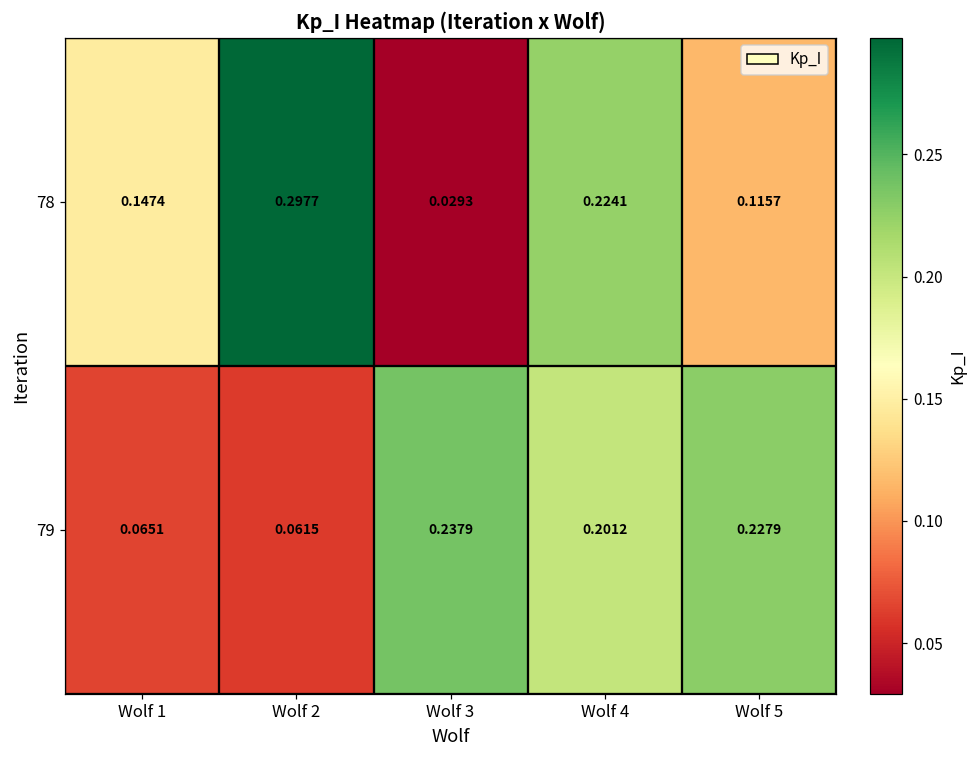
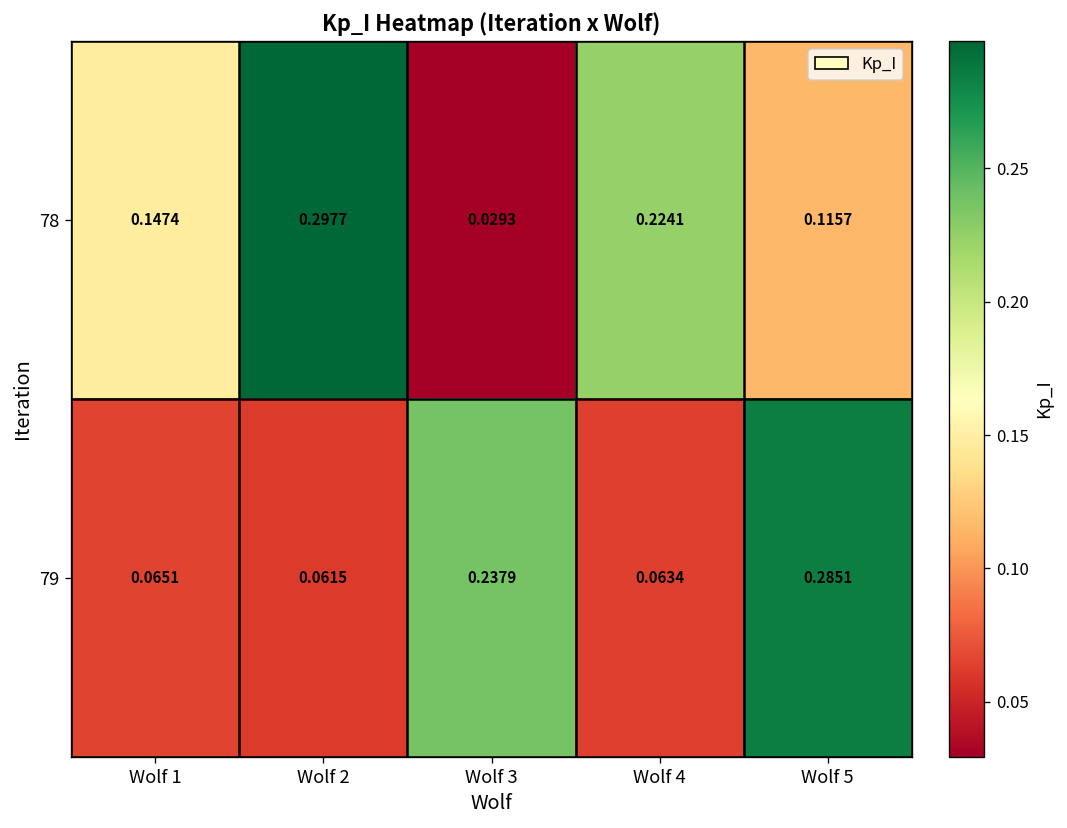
  {
    "78": {
      "Wolf 1": 0.1474,
      "Wolf 2": 0.2977,
      "Wolf 3": 0.0293,
      "Wolf 4": 0.2241,
      "Wolf 5": 0.1157
    },
    "79": {
      "Wolf 1": 0.0651,
      "Wolf 2": 0.0615,
      "Wolf 3": 0.2379,
-     "Wolf 4": 0.2012,
-     "Wolf 5": 0.2279
+     "Wolf 4": 0.0634,
+     "Wolf 5": 0.2851
    }
  }
